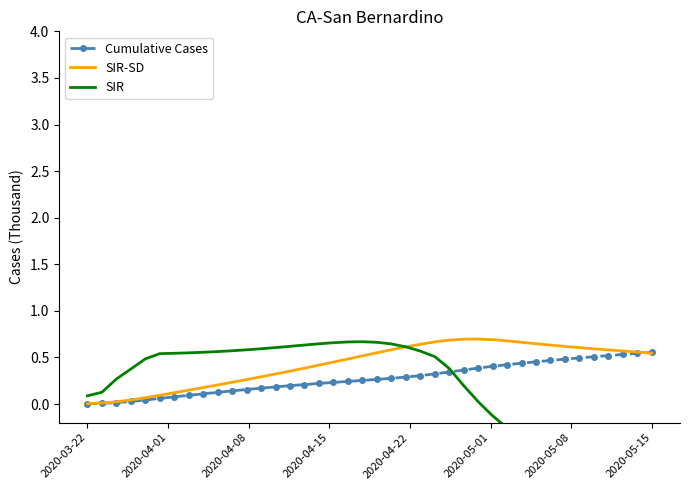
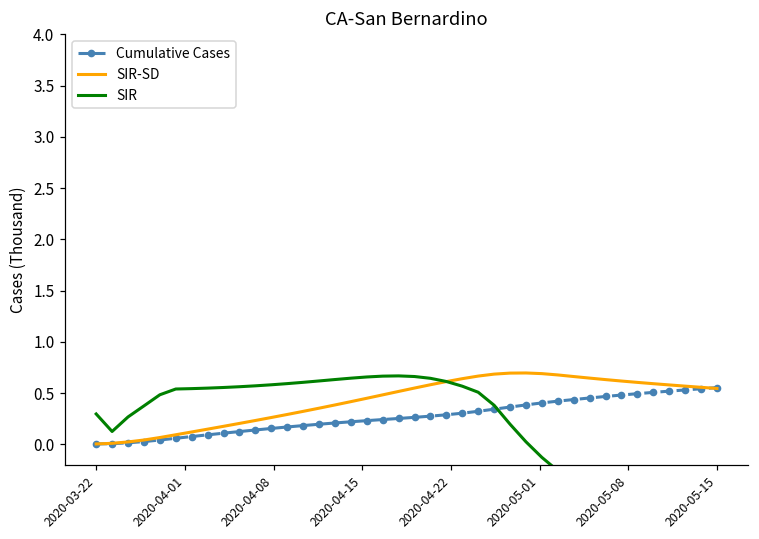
  {
    "SIR": {
-     "2020-03-22": 0.1
+     "2020-03-22": 0.3
    }
  }
